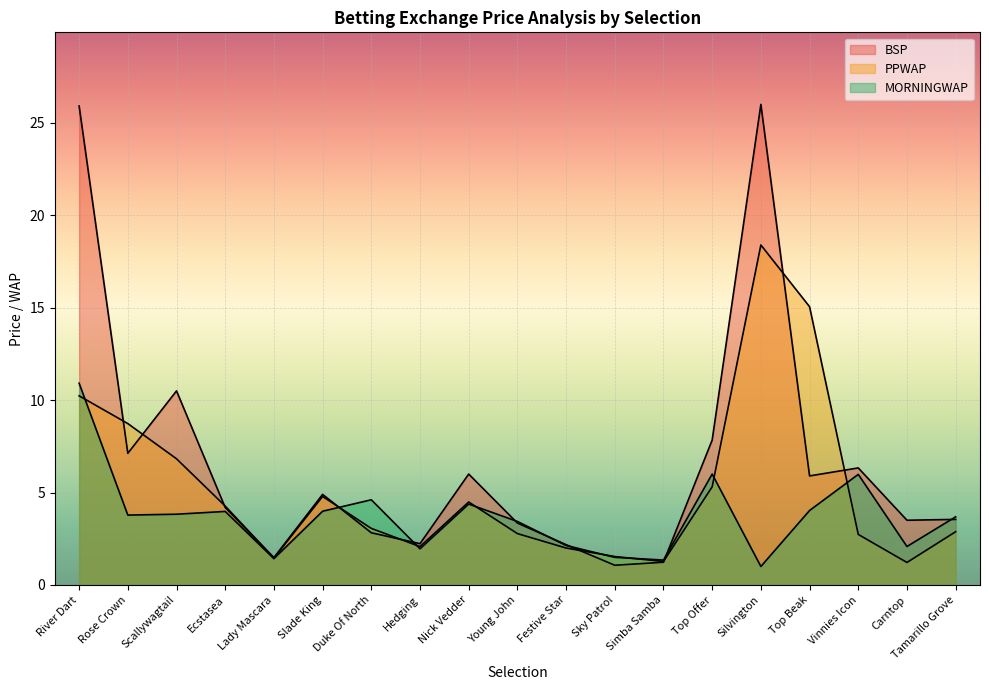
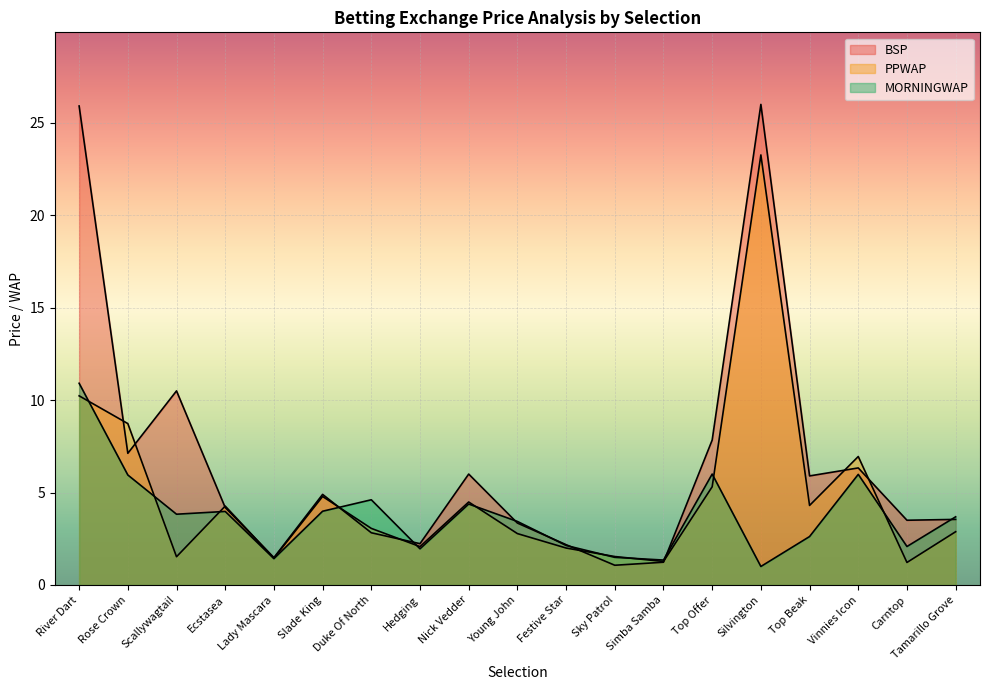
  {
    "BSP": {
      "River Dart": 25.9,
      "Rose Crown": 7.1,
      "Scallywagtail": 10.5,
      "Duke Of North": 2.8,
      "Hedging": 2.2,
      "Nick Vedder": 6.0,
      "Sky Patrol": 1.1,
      "Top Offer": 7.8,
      "Silvington": 26.0,
      "Top Beak": 5.9,
      "Vinnies Icon": 6.3,
      "Carntop": 3.5,
      "Tamarillo Grove": 3.5
    },
    "PPWAP": {
      "River Dart": 10.2,
      "Rose Crown": 8.7,
-     "Scallywagtail": 6.8,
+     "Scallywagtail": 1.5,
      "Duke Of North": 3.1,
      "Young John": 2.8,
      "Top Offer": 5.3,
-     "Silvington": 18.4,
-     "Top Beak": 15.1,
-     "Vinnies Icon": 2.7,
+     "Silvington": 23.3,
+     "Top Beak": 4.3,
+     "Vinnies Icon": 6.9,
      "Carntop": 1.2,
      "Tamarillo Grove": 2.9
    },
    "MORNINGWAP": {
      "River Dart": 10.9,
-     "Rose Crown": 3.8,
+     "Rose Crown": 6.0,
      "Scallywagtail": 3.8,
      "Ecstasea": 4.0,
      "Slade King": 4.0,
      "Duke Of North": 4.6,
      "Top Offer": 6.0,
      "Silvington": 1.0,
-     "Top Beak": 4.0,
+     "Top Beak": 2.6,
      "Vinnies Icon": 6.0,
      "Carntop": 2.1,
      "Tamarillo Grove": 3.7
    }
  }
